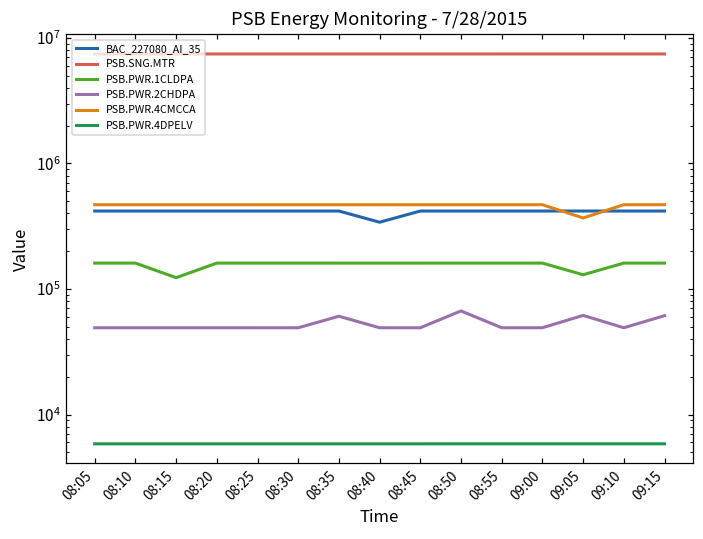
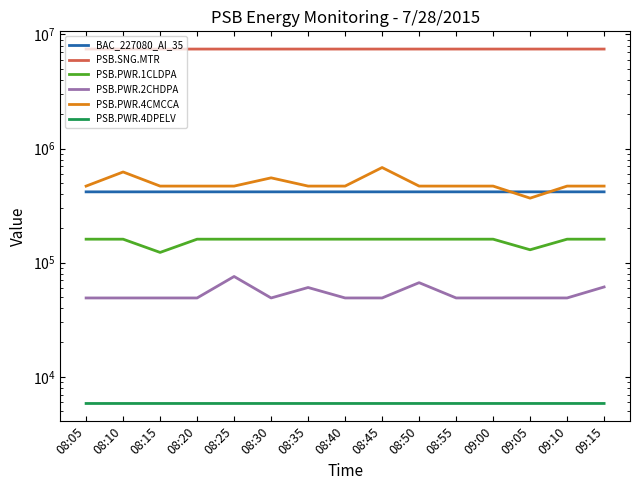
  {
    "BAC_227080_AI_35": {
      "08:05": 420000,
      "08:10": 420000,
      "08:15": 420000,
      "08:20": 420000,
      "08:25": 420000,
      "08:30": 420000,
      "08:35": 420000,
-     "08:40": 340000,
+     "08:40": 420000,
      "08:45": 420000,
      "08:50": 420000,
      "08:55": 420000,
      "09:00": 420000,
      "09:05": 420000,
      "09:10": 420000,
      "09:15": 420000
    },
    "PSB.SNG.MTR": {
      "08:20": 7000000,
      "08:25": 7000000,
      "08:30": 7000000,
      "08:35": 7000000,
      "08:40": 7000000,
      "08:45": 7000000,
      "08:50": 7000000,
      "08:55": 7000000,
      "09:00": 7000000,
      "09:05": 7000000,
      "09:10": 7000000,
      "09:15": 7000000
    },
    "PSB.PWR.1CLDPA": {
      "08:05": 160000,
      "08:10": 160000,
      "08:15": 120000,
      "08:20": 160000,
      "08:25": 160000,
      "08:30": 160000,
      "08:35": 160000,
      "08:40": 160000,
      "08:45": 160000,
      "08:50": 160000,
      "08:55": 160000,
      "09:00": 160000,
      "09:05": 130000,
      "09:10": 160000,
      "09:15": 160000
    },
    "PSB.PWR.2CHDPA": {
      "08:05": 49000,
      "08:10": 49000,
      "08:15": 49000,
      "08:20": 49000,
-     "08:25": 49000,
+     "08:25": 80000,
      "08:30": 49000,
      "08:35": 60000,
      "08:40": 49000,
      "08:45": 49000,
      "08:50": 70000,
      "08:55": 49000,
      "09:00": 49000,
-     "09:05": 60000,
+     "09:05": 49000,
      "09:10": 49000,
      "09:15": 60000
    },
    "PSB.PWR.4CMCCA": {
      "08:05": 470000,
-     "08:10": 470000,
+     "08:10": 600000,
      "08:15": 470000,
      "08:20": 470000,
      "08:25": 470000,
-     "08:30": 470000,
+     "08:30": 600000,
      "08:35": 470000,
      "08:40": 470000,
-     "08:45": 470000,
+     "08:45": 700000,
      "08:50": 470000,
      "08:55": 470000,
      "09:00": 470000,
      "09:05": 370000,
      "09:10": 470000,
      "09:15": 470000
    },
    "PSB.PWR.4DPELV": {
      "08:05": 6000,
      "08:10": 6000,
      "08:15": 6000,
      "08:20": 6000,
      "08:25": 6000,
      "08:30": 6000,
      "08:35": 6000,
      "08:40": 6000,
      "08:45": 6000,
      "08:50": 6000,
      "08:55": 6000,
      "09:00": 6000,
      "09:05": 6000,
      "09:10": 6000,
      "09:15": 6000
    }
  }
